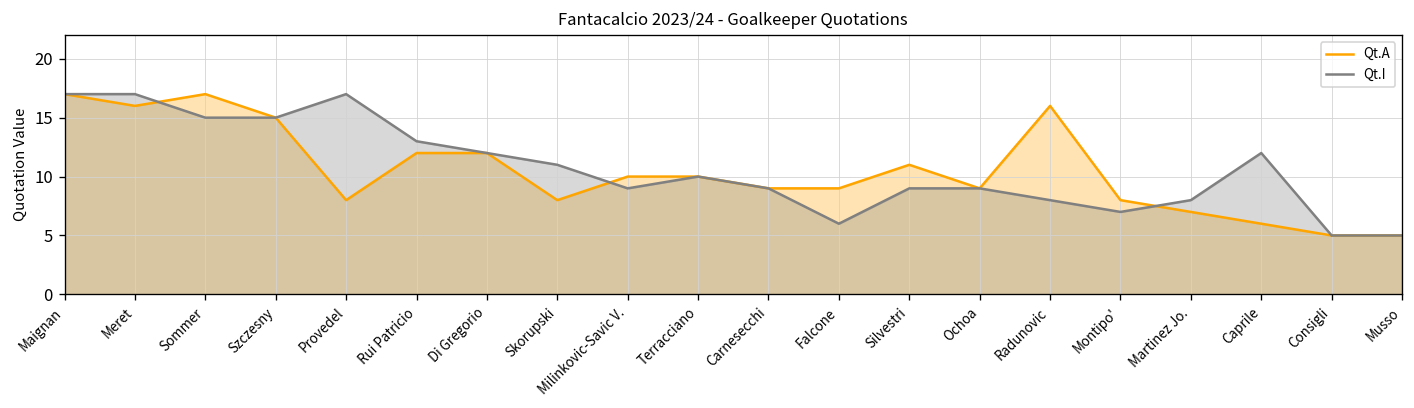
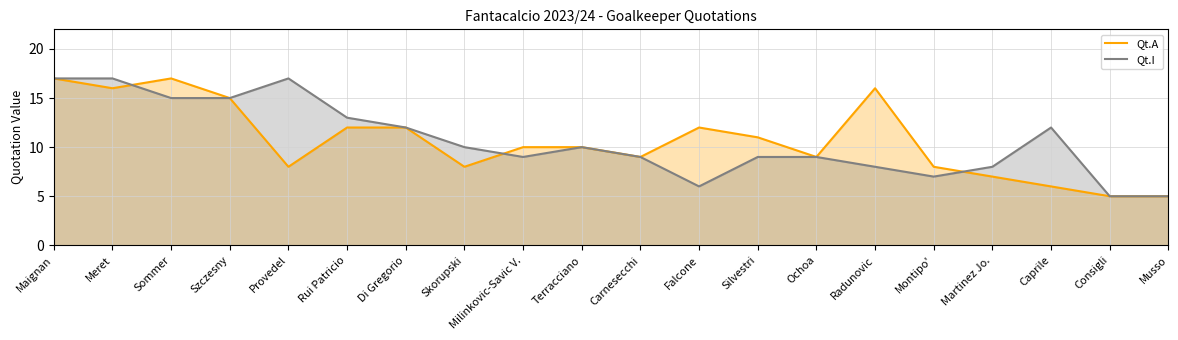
  {
    "Qt.A": {
      "Meret": 16,
      "Sommer": 17,
      "Provedel": 8,
      "Rui Patricio": 12,
      "Skorupski": 8,
      "Milinkovic-Savic V.": 10,
-     "Falcone": 9,
+     "Falcone": 12,
      "Silvestri": 11,
      "Radunovic": 16,
      "Montipo'": 8,
      "Martinez Jo.": 7,
      "Caprile": 6
    },
    "Qt.I": {
      "Meret": 17,
      "Sommer": 15,
      "Provedel": 17,
      "Rui Patricio": 13,
-     "Skorupski": 11,
+     "Skorupski": 10,
      "Milinkovic-Savic V.": 9,
      "Falcone": 6,
      "Silvestri": 9,
      "Radunovic": 8,
      "Montipo'": 7,
      "Martinez Jo.": 8,
      "Caprile": 12
    }
  }
